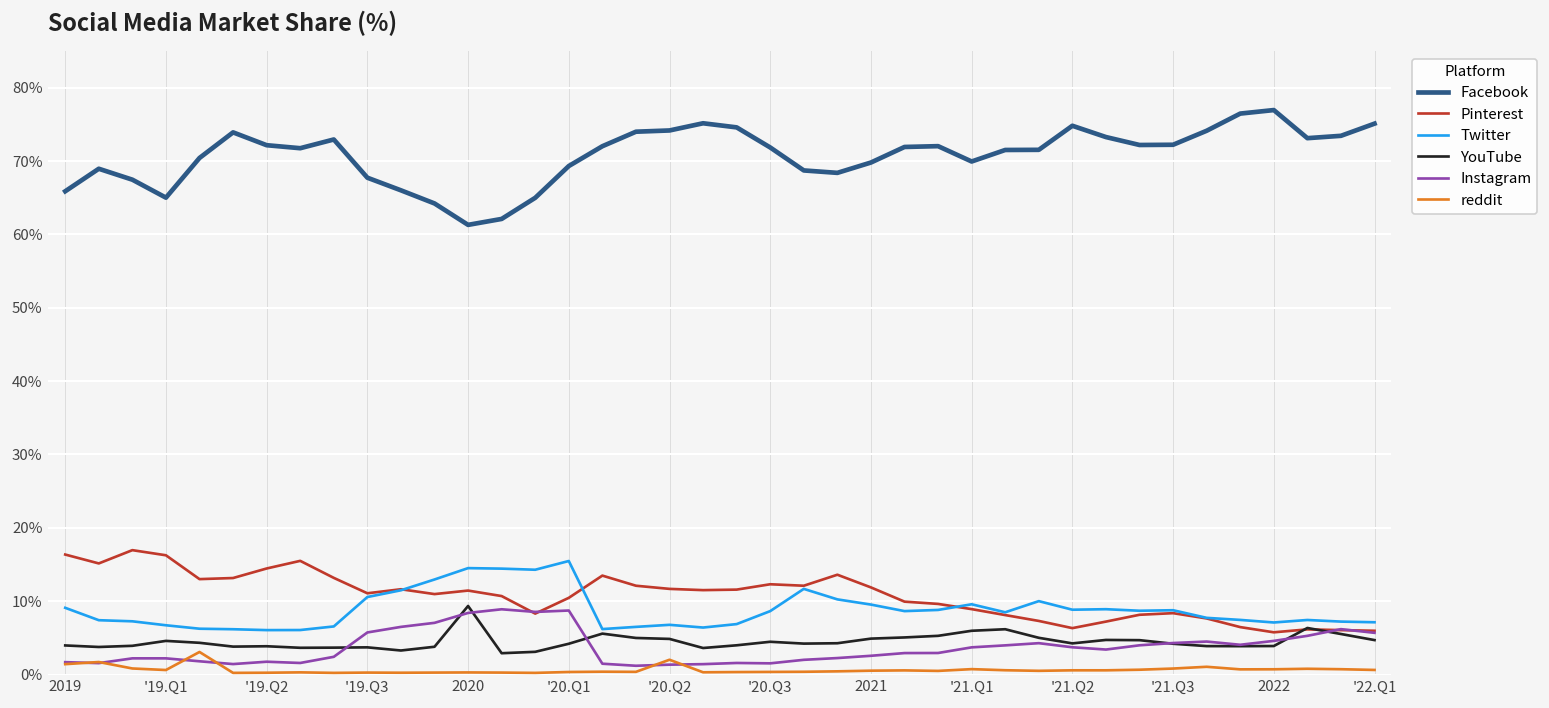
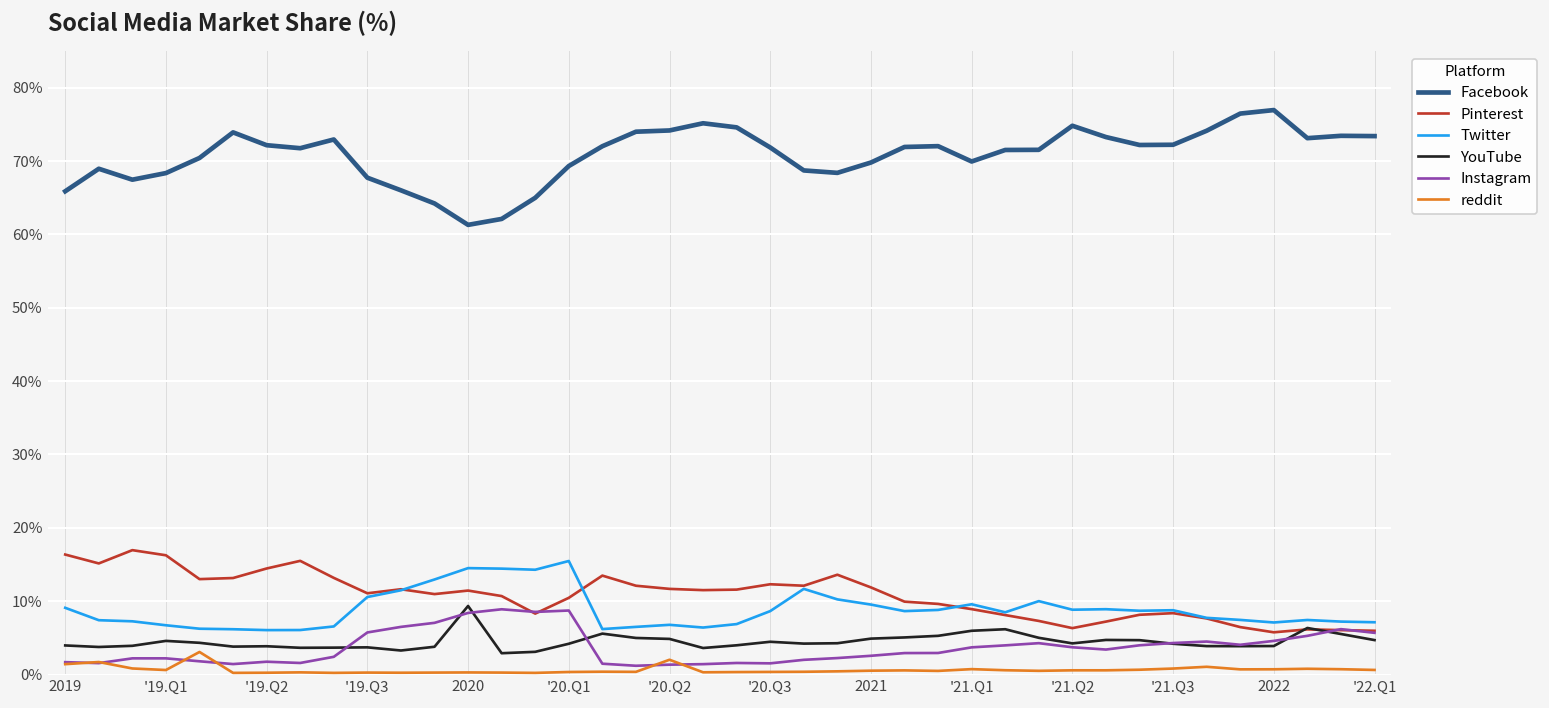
  {
    "Facebook": {
      "2019": "66%",
-     "'19.Q1": "65%",
+     "'19.Q1": "68%",
      "'19.Q2": "72%",
      "'19.Q3": "68%",
      "2020": "61%",
      "'20.Q1": "69%",
      "'20.Q2": "74%",
      "'20.Q3": "72%",
      "2021": "70%",
      "'21.Q1": "70%",
      "'21.Q2": "75%",
      "'21.Q3": "72%",
      "2022": "77%",
-     "'22.Q1": "75%"
+     "'22.Q1": "73%"
    },
    "Pinterest": {
      "2019": "16%",
      "'19.Q1": "16%",
      "'19.Q2": "14%",
      "'19.Q3": "11%",
      "2020": "11%",
      "'20.Q1": "10%",
      "'20.Q2": "12%",
      "'20.Q3": "12%",
      "2021": "12%",
      "'21.Q1": "9%",
      "'21.Q2": "6%",
      "2022": "6%"
    },
    "Twitter": {
      "2019": "9%",
      "'19.Q1": "7%",
      "'19.Q2": "6%",
      "'19.Q3": "11%",
      "2020": "15%",
      "'20.Q1": "15%",
      "'20.Q2": "7%",
      "'20.Q3": "9%",
      "2021": "10%",
      "'21.Q1": "10%",
      "'21.Q2": "9%",
      "2022": "7%",
      "'22.Q1": "7%"
    },
    "YouTube": {
      "2019": "4%",
      "'19.Q1": "5%",
      "'19.Q2": "4%",
      "'19.Q3": "4%",
      "2020": "9%",
      "'20.Q1": "4%",
      "'20.Q2": "5%",
      "'20.Q3": "4%",
      "2021": "5%",
      "'21.Q1": "6%",
      "'21.Q2": "4%",
      "2022": "4%",
      "'22.Q1": "5%"
    },
    "Instagram": {
      "'19.Q1": "2%",
      "'19.Q2": "2%",
      "'19.Q3": "6%",
      "2020": "8%",
      "'20.Q1": "9%",
      "'20.Q2": "1%",
      "'20.Q3": "2%",
      "2021": "3%",
      "'21.Q1": "4%",
      "'21.Q2": "4%",
      "2022": "5%"
    },
    "reddit": {
      "'19.Q1": "1%",
      "'19.Q2": "0%",
      "'19.Q3": "0%",
      "2020": "0%",
      "'20.Q1": "0%",
      "'20.Q2": "2%",
      "'20.Q3": "0%",
      "2021": "1%",
      "'21.Q1": "1%",
      "'21.Q2": "1%",
      "'21.Q3": "1%",
      "2022": "1%",
      "'22.Q1": "1%"
    }
  }
